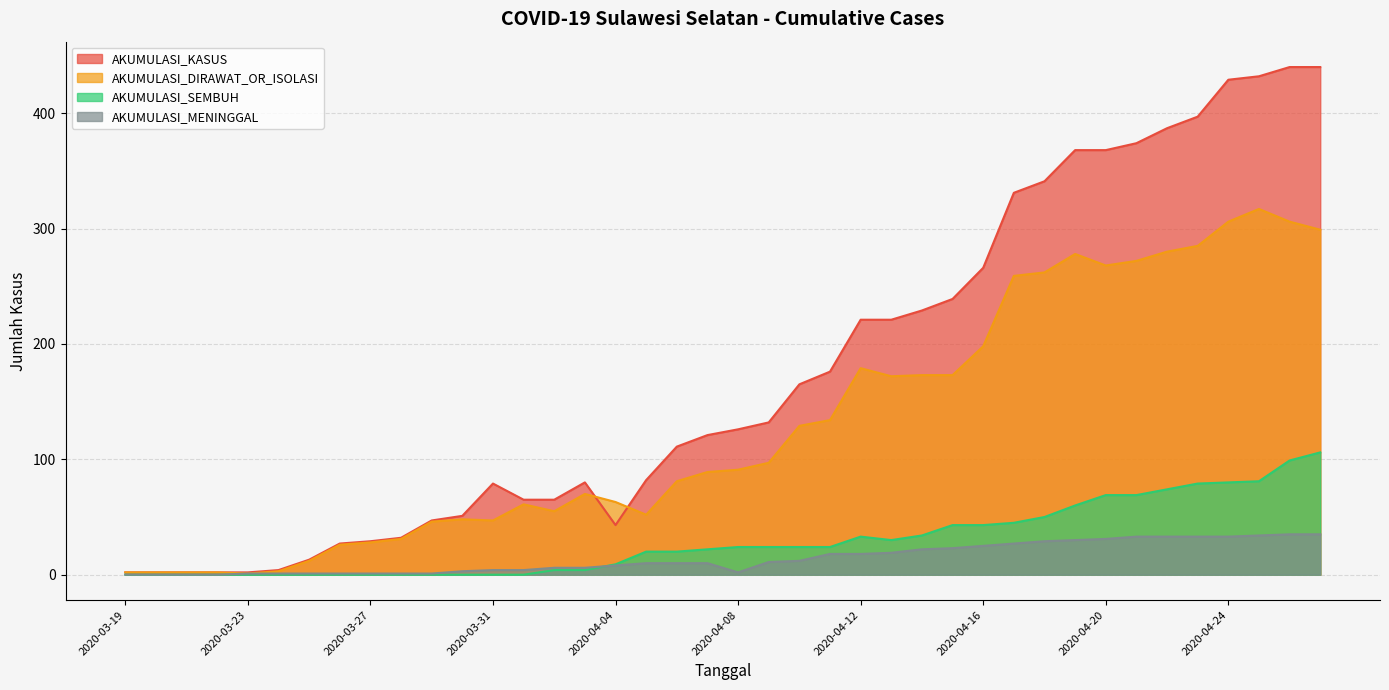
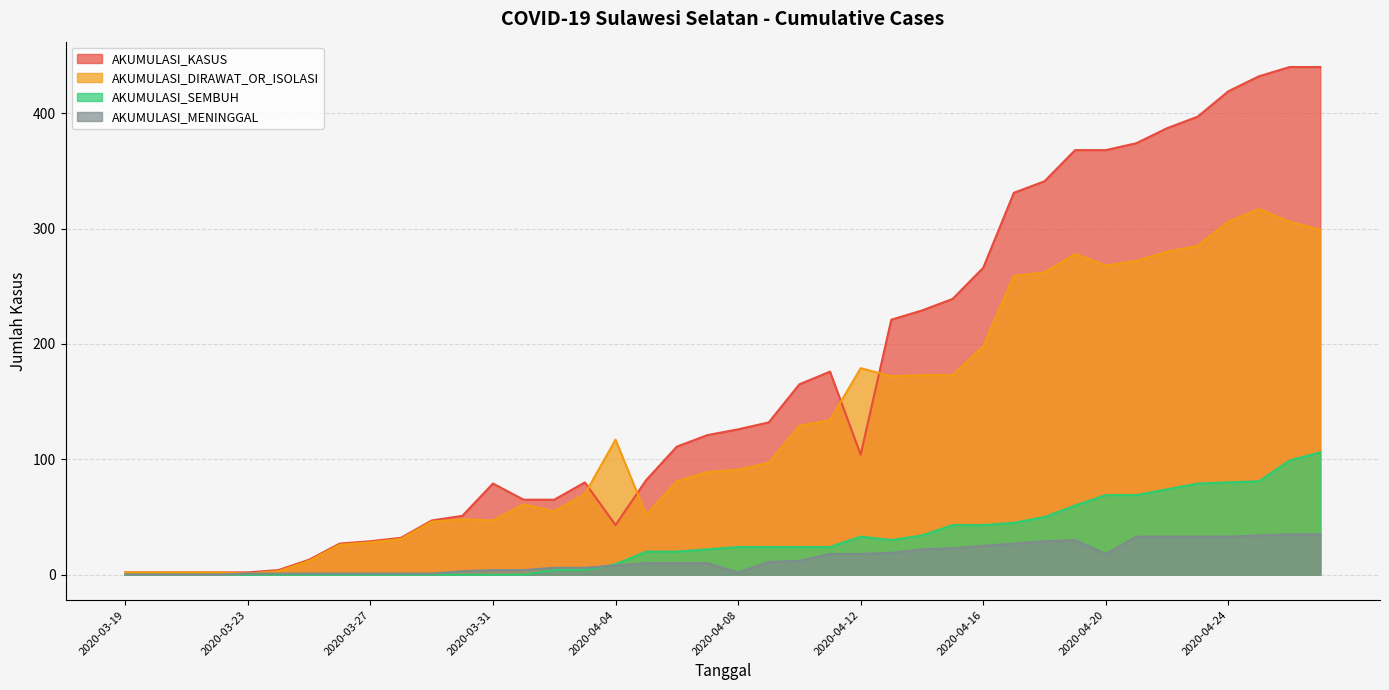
  {
    "AKUMULASI_KASUS": {
      "2020-03-31": 79,
      "2020-04-04": 43,
      "2020-04-08": 126,
-     "2020-04-12": 221,
+     "2020-04-12": 104,
      "2020-04-16": 266,
      "2020-04-20": 368,
-     "2020-04-24": 429
+     "2020-04-24": 419
    },
    "AKUMULASI_DIRAWAT_OR_ISOLASI": {
      "2020-03-31": 47,
-     "2020-04-04": 63,
+     "2020-04-04": 117,
      "2020-04-08": 91,
      "2020-04-12": 179,
      "2020-04-16": 198,
      "2020-04-20": 268,
      "2020-04-24": 306
    },
    "AKUMULASI_SEMBUH": {
      "2020-03-31": 0,
      "2020-04-08": 24,
      "2020-04-12": 33,
      "2020-04-16": 43,
      "2020-04-20": 69,
      "2020-04-24": 80
    },
    "AKUMULASI_MENINGGAL": {
      "2020-03-31": 4,
      "2020-04-08": 2,
      "2020-04-12": 18,
      "2020-04-16": 25,
-     "2020-04-20": 31,
+     "2020-04-20": 18,
      "2020-04-24": 33
    }
  }
